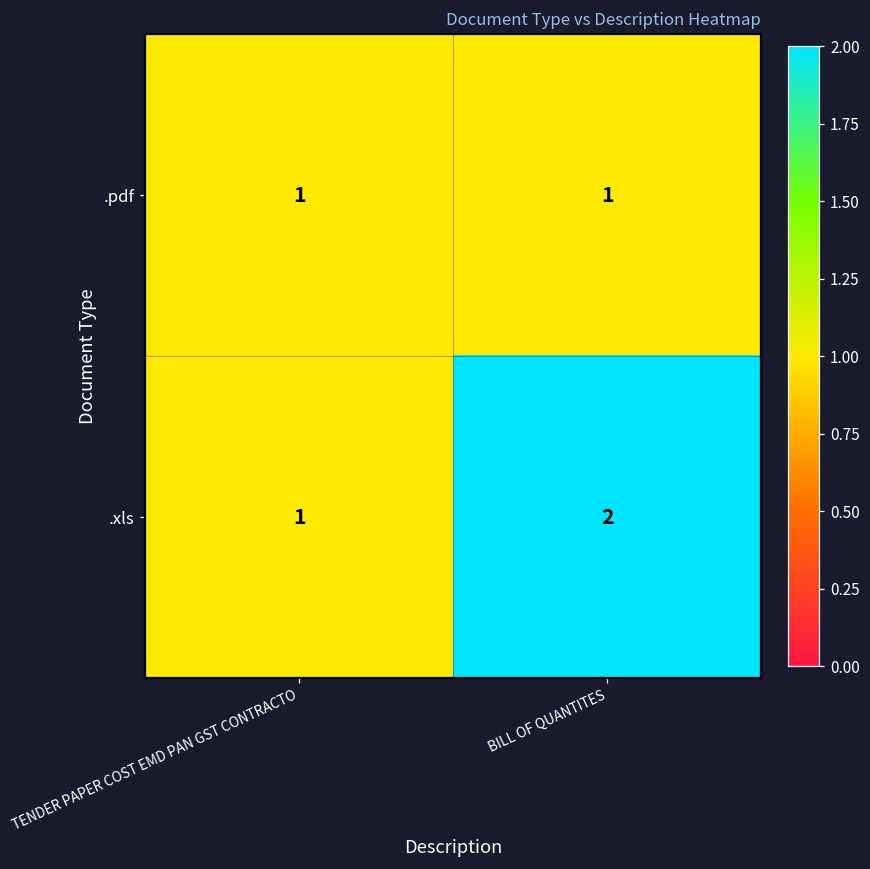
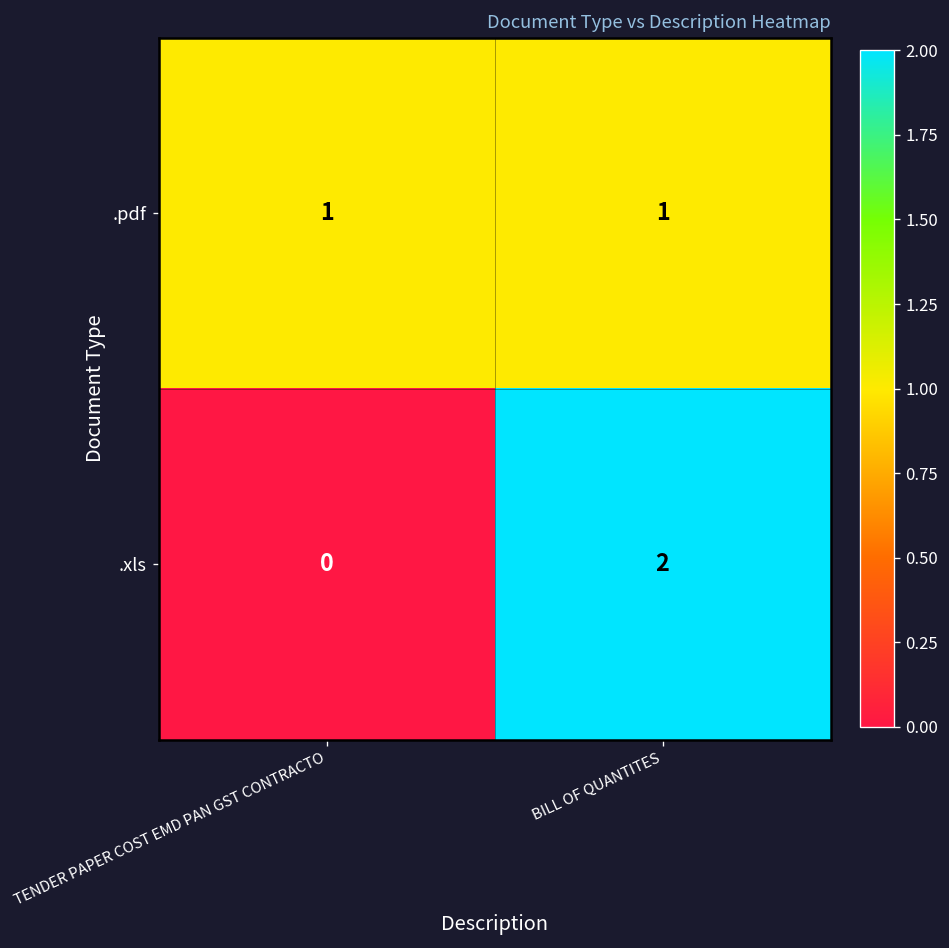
  {
    ".pdf": {
      "TENDER PAPER COST EMD PAN GST CONTRACTO": 1,
      "BILL OF QUANTITES": 1
    },
    ".xls": {
-     "TENDER PAPER COST EMD PAN GST CONTRACTO": 1,
+     "TENDER PAPER COST EMD PAN GST CONTRACTO": 0,
      "BILL OF QUANTITES": 2
    }
  }
